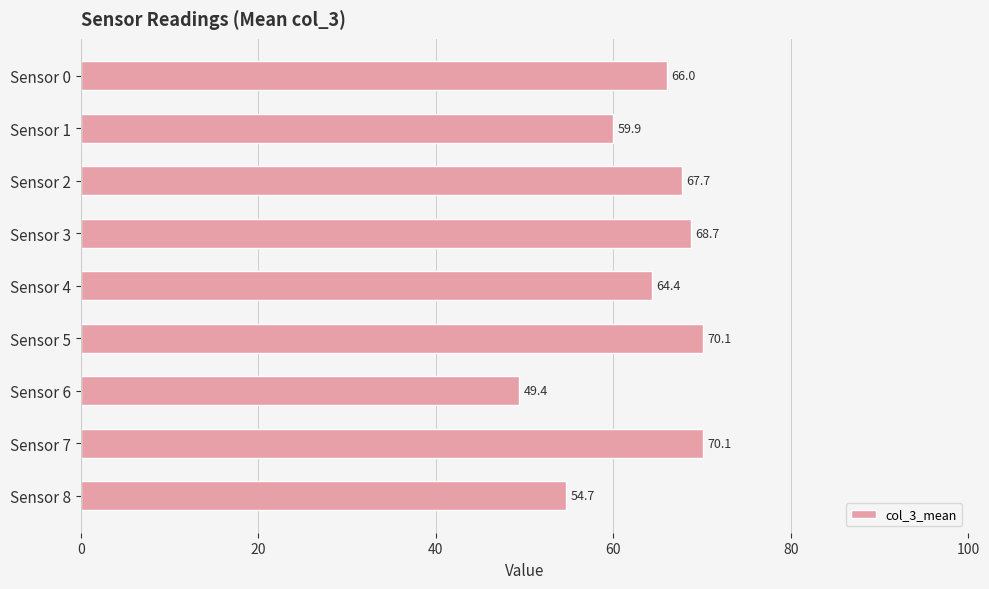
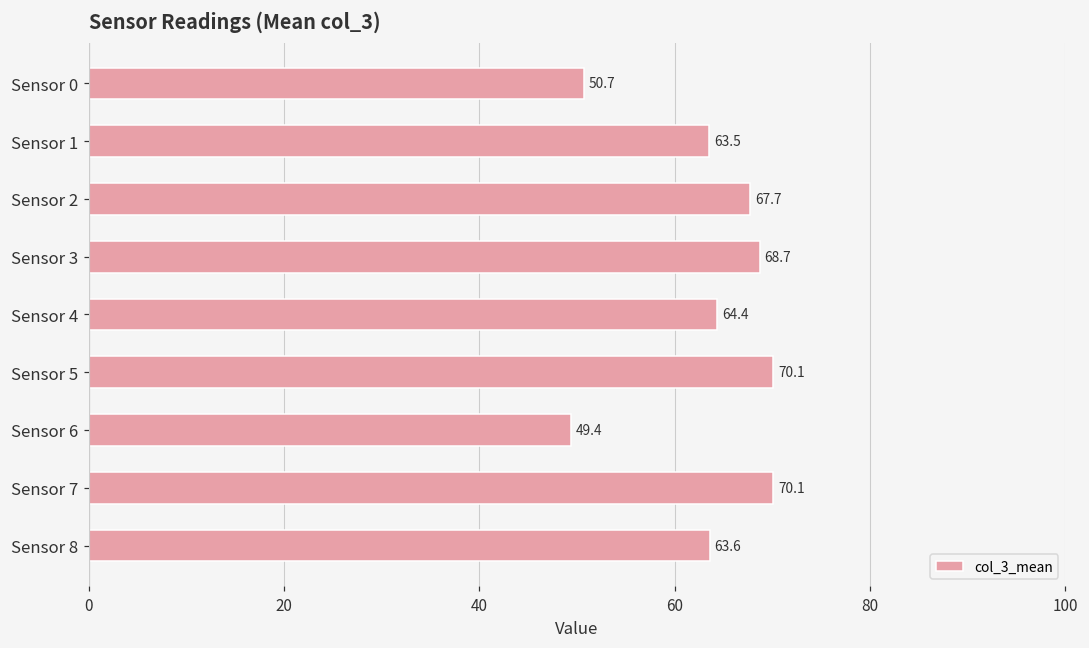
  {
-   "Sensor 0": 66.0,
-   "Sensor 1": 59.9,
+   "Sensor 0": 50.7,
+   "Sensor 1": 63.5,
    "Sensor 2": 67.7,
    "Sensor 3": 68.7,
    "Sensor 4": 64.4,
    "Sensor 5": 70.1,
    "Sensor 6": 49.4,
    "Sensor 7": 70.1,
-   "Sensor 8": 54.7
+   "Sensor 8": 63.6
  }
